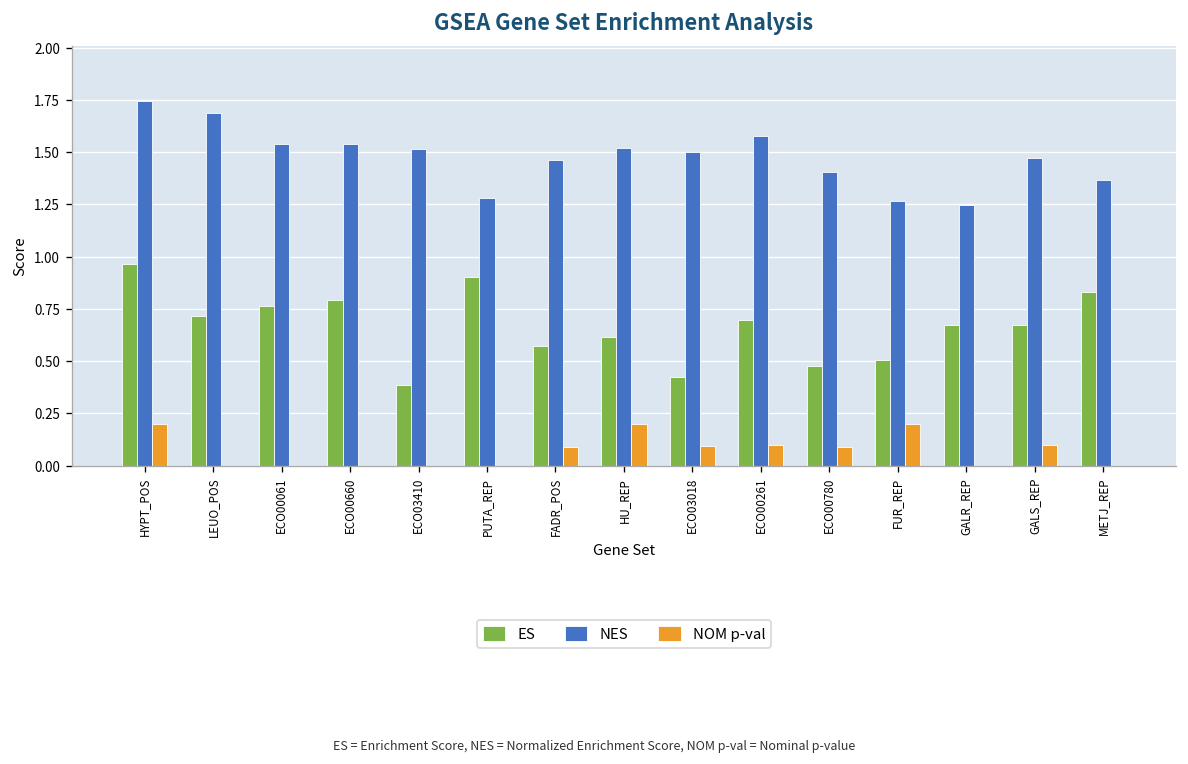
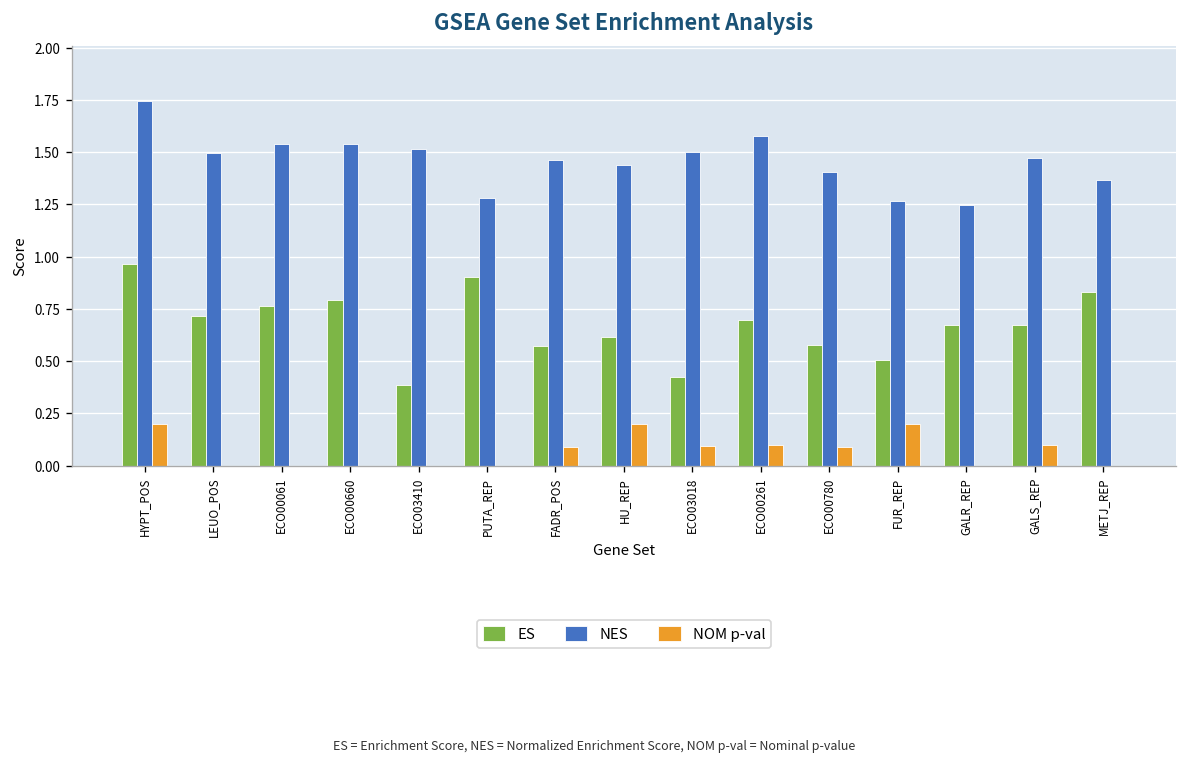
  {
    "ES": {
      "HYPT_POS": 0.97,
      "LEUO_POS": 0.72,
      "ECO00061": 0.76,
      "ECO00660": 0.79,
      "ECO03410": 0.39,
      "PUTA_REP": 0.90,
      "FADR_POS": 0.57,
      "HU_REP": 0.61,
      "ECO03018": 0.42,
      "ECO00261": 0.70,
-     "ECO00780": 0.48,
+     "ECO00780": 0.58,
      "FUR_REP": 0.50,
      "GALR_REP": 0.67,
      "GALS_REP": 0.67,
      "METJ_REP": 0.83
    },
    "NES": {
      "HYPT_POS": 1.75,
-     "LEUO_POS": 1.69,
+     "LEUO_POS": 1.50,
      "ECO00061": 1.54,
      "ECO00660": 1.54,
      "ECO03410": 1.51,
      "PUTA_REP": 1.28,
      "FADR_POS": 1.46,
-     "HU_REP": 1.52,
+     "HU_REP": 1.44,
      "ECO03018": 1.50,
      "ECO00261": 1.58,
      "ECO00780": 1.41,
      "FUR_REP": 1.27,
      "GALR_REP": 1.25,
      "GALS_REP": 1.47,
      "METJ_REP": 1.37
    },
    "NOM p-val": {
      "HYPT_POS": 0.20,
      "LEUO_POS": 0.00,
      "ECO00061": 0.00,
      "ECO00660": 0.00,
      "ECO03410": 0.00,
      "PUTA_REP": 0.00,
      "FADR_POS": 0.09,
      "HU_REP": 0.20,
      "ECO03018": 0.09,
      "ECO00261": 0.10,
      "ECO00780": 0.09,
      "FUR_REP": 0.20,
      "GALR_REP": 0.00,
      "GALS_REP": 0.10,
      "METJ_REP": 0.00
    }
  }
